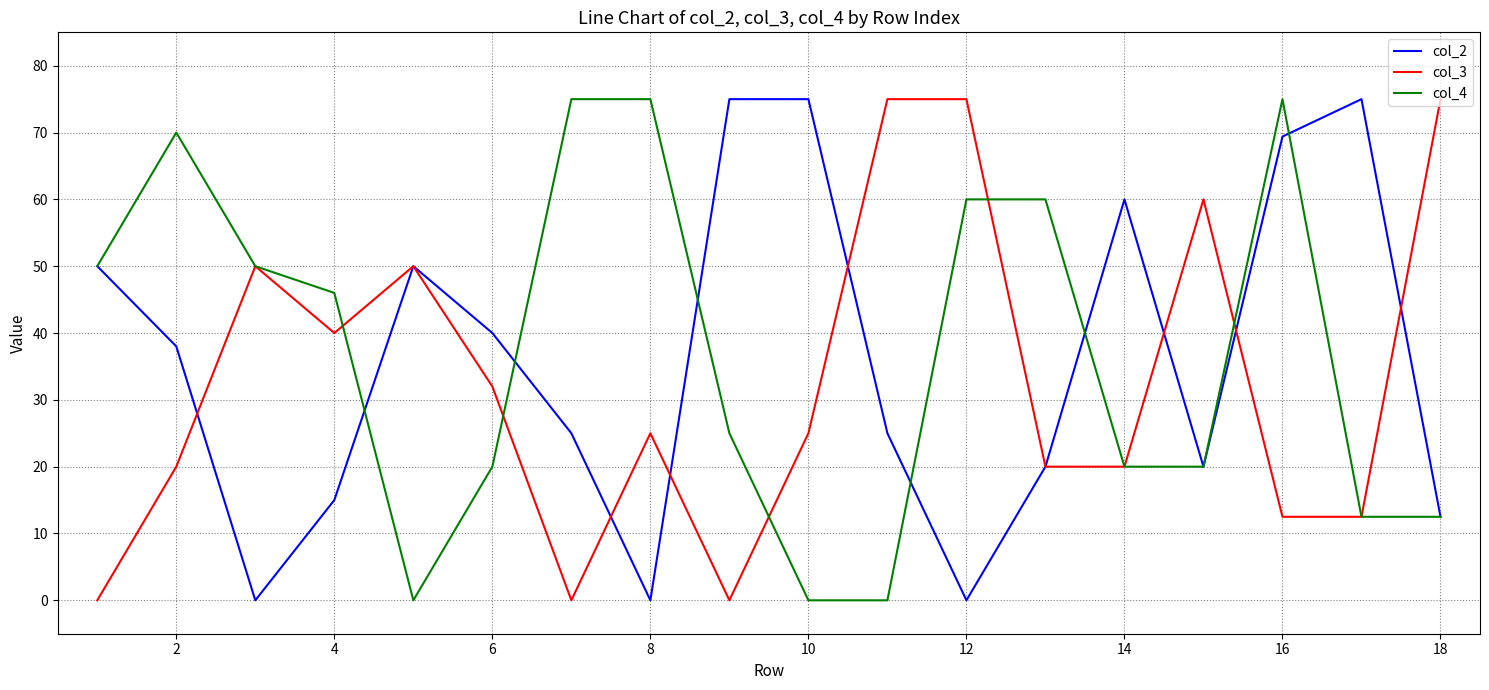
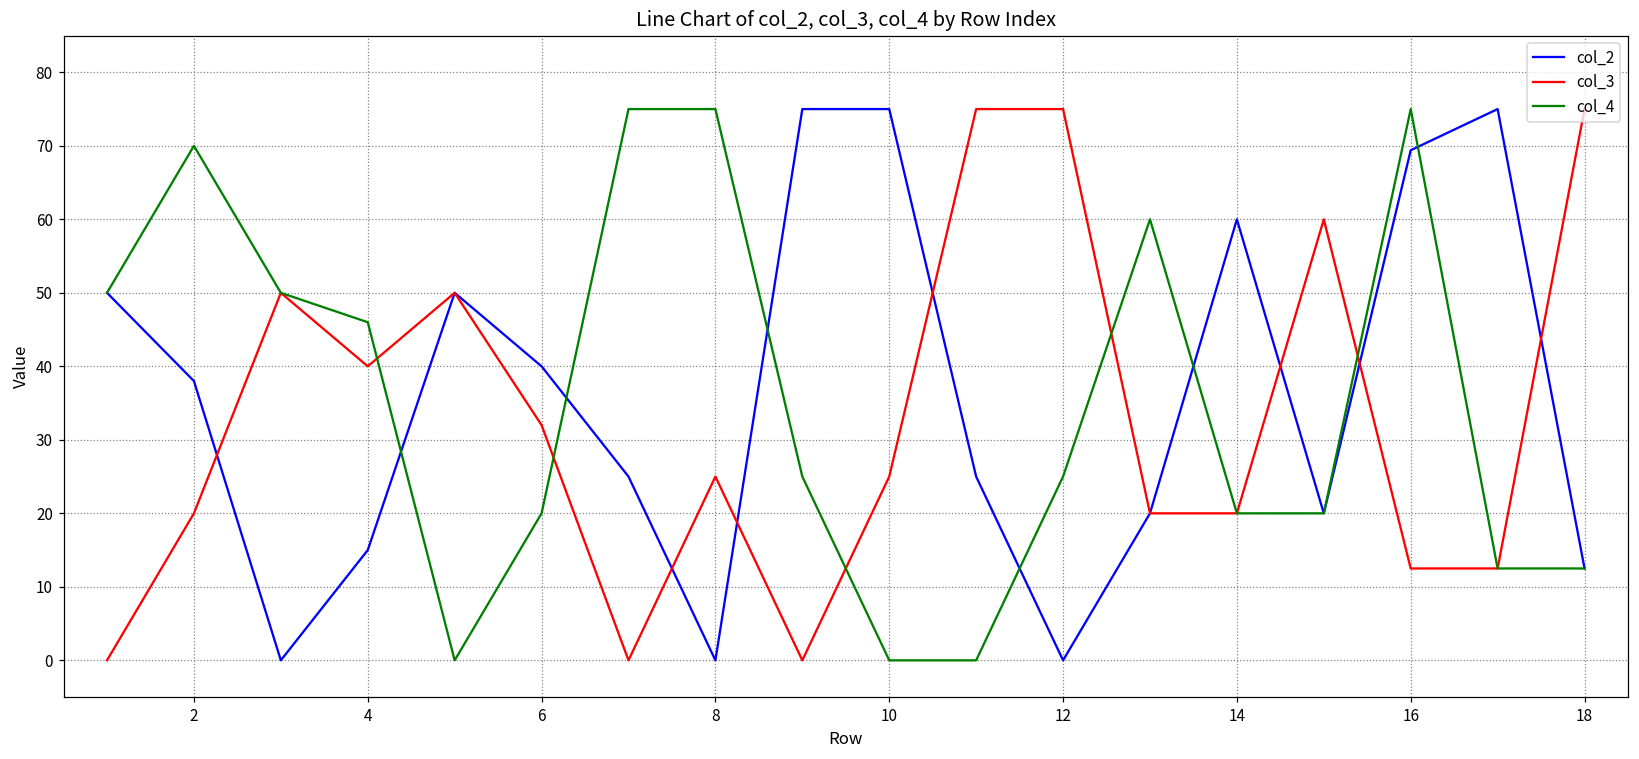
  {
    "col_2": {
      "2": 38,
      "4": 15,
      "6": 40,
      "8": 0,
      "10": 75,
      "12": 0,
      "14": 60,
      "16": 69
    },
    "col_3": {
      "2": 20,
      "4": 40,
      "6": 32,
      "8": 25,
      "10": 25,
      "12": 75,
      "16": 13
    },
    "col_4": {
      "2": 70,
      "4": 46,
      "6": 20,
      "8": 75,
      "10": 0,
-     "12": 60,
+     "12": 25,
      "16": 75
    }
  }
